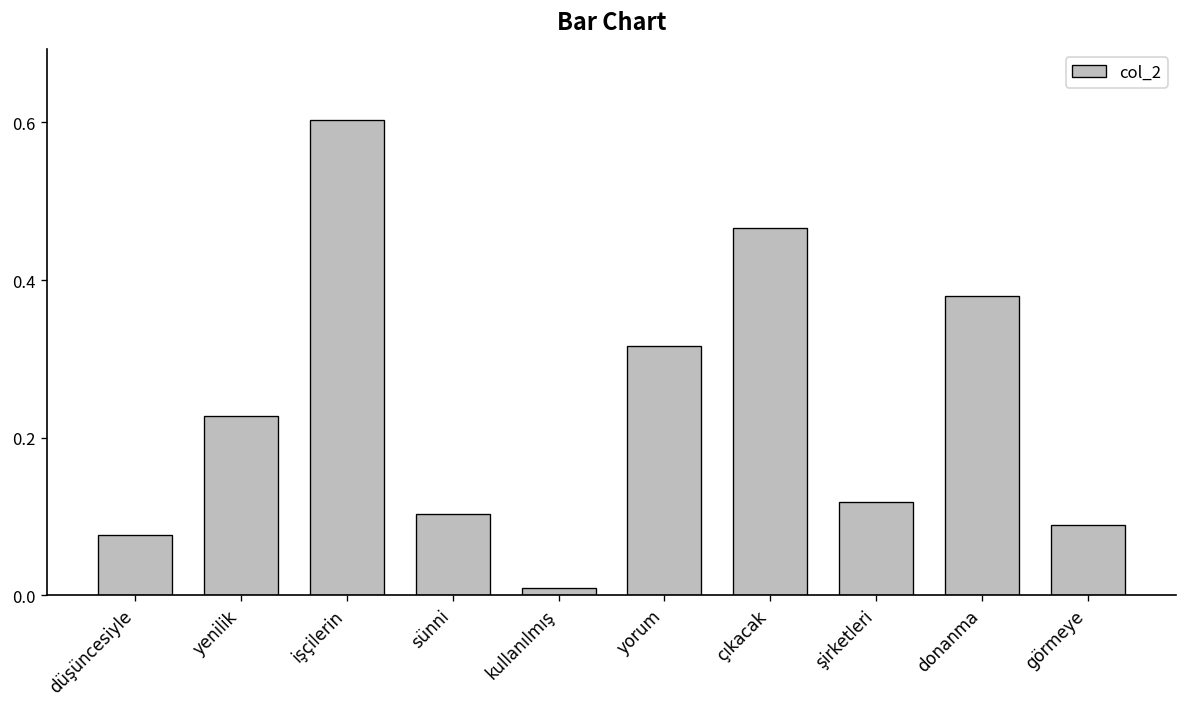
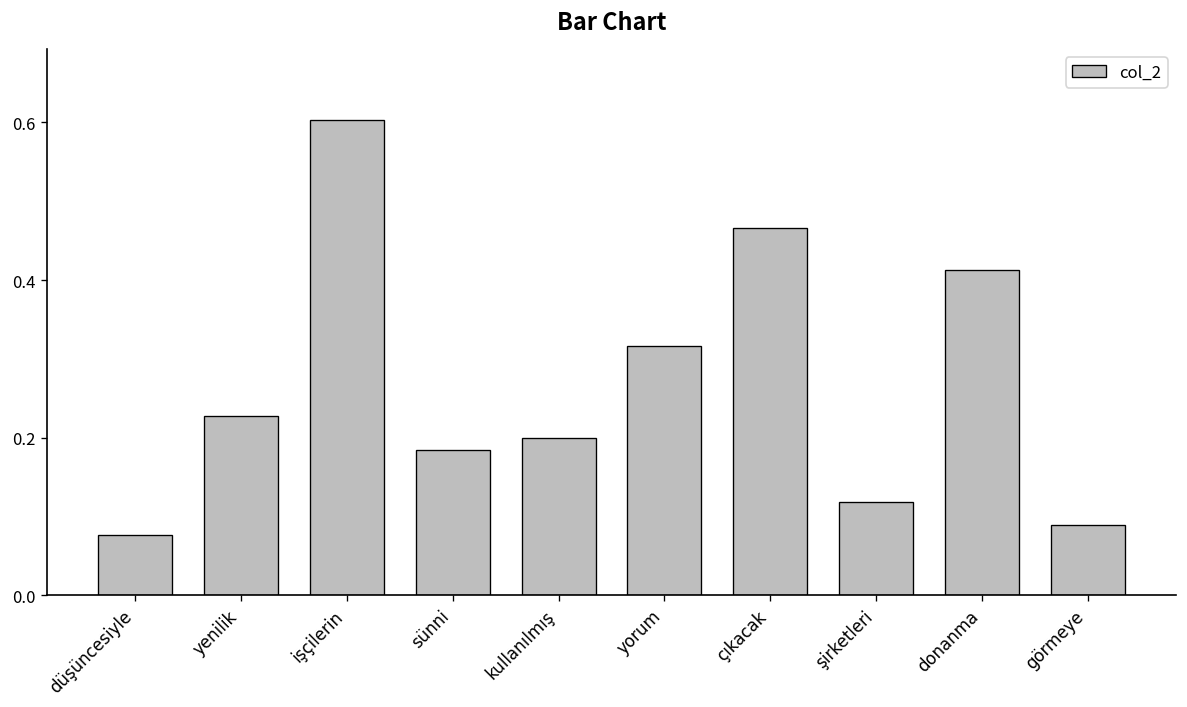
  {
    "düşüncesiyle": 0.08,
    "yenilik": 0.23,
    "işçilerin": 0.60,
-   "sünni": 0.10,
-   "kullanılmış": 0.01,
+   "sünni": 0.18,
+   "kullanılmış": 0.20,
    "yorum": 0.32,
    "çıkacak": 0.47,
    "şirketleri": 0.12,
-   "donanma": 0.38,
+   "donanma": 0.41,
    "görmeye": 0.09
  }
